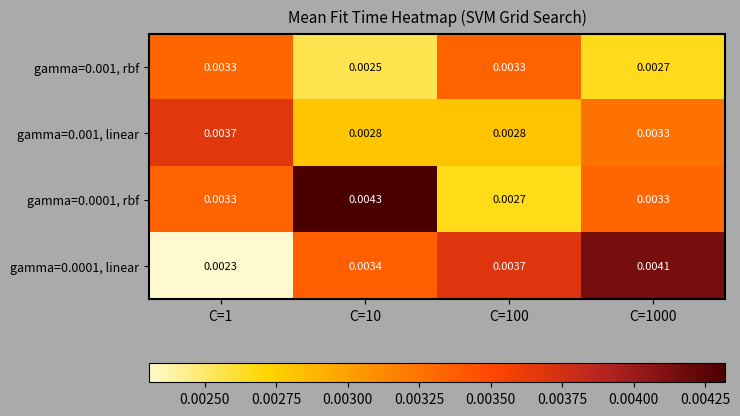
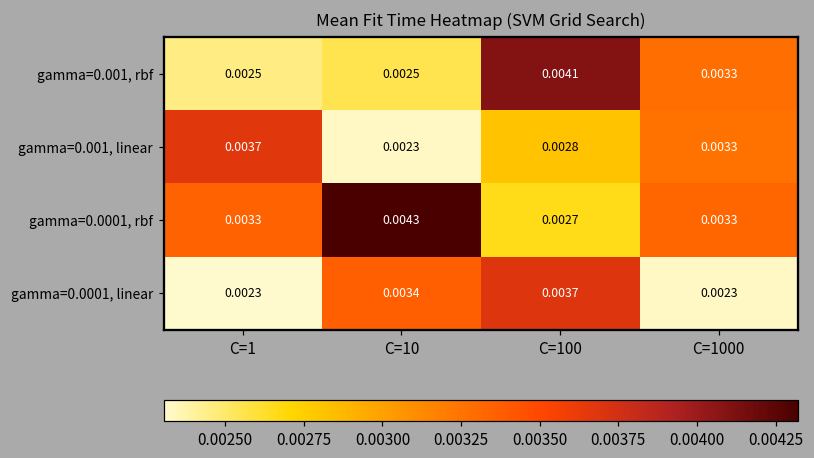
  {
    "gamma=0.001, rbf": {
-     "C=1": 0.0033,
+     "C=1": 0.0025,
      "C=10": 0.0025,
-     "C=100": 0.0033,
-     "C=1000": 0.0027
+     "C=100": 0.0041,
+     "C=1000": 0.0033
    },
    "gamma=0.001, linear": {
      "C=1": 0.0037,
-     "C=10": 0.0028,
+     "C=10": 0.0023,
      "C=100": 0.0028,
      "C=1000": 0.0033
    },
    "gamma=0.0001, rbf": {
      "C=1": 0.0033,
      "C=10": 0.0043,
      "C=100": 0.0027,
      "C=1000": 0.0033
    },
    "gamma=0.0001, linear": {
      "C=1": 0.0023,
      "C=10": 0.0034,
      "C=100": 0.0037,
-     "C=1000": 0.0041
+     "C=1000": 0.0023
    }
  }
